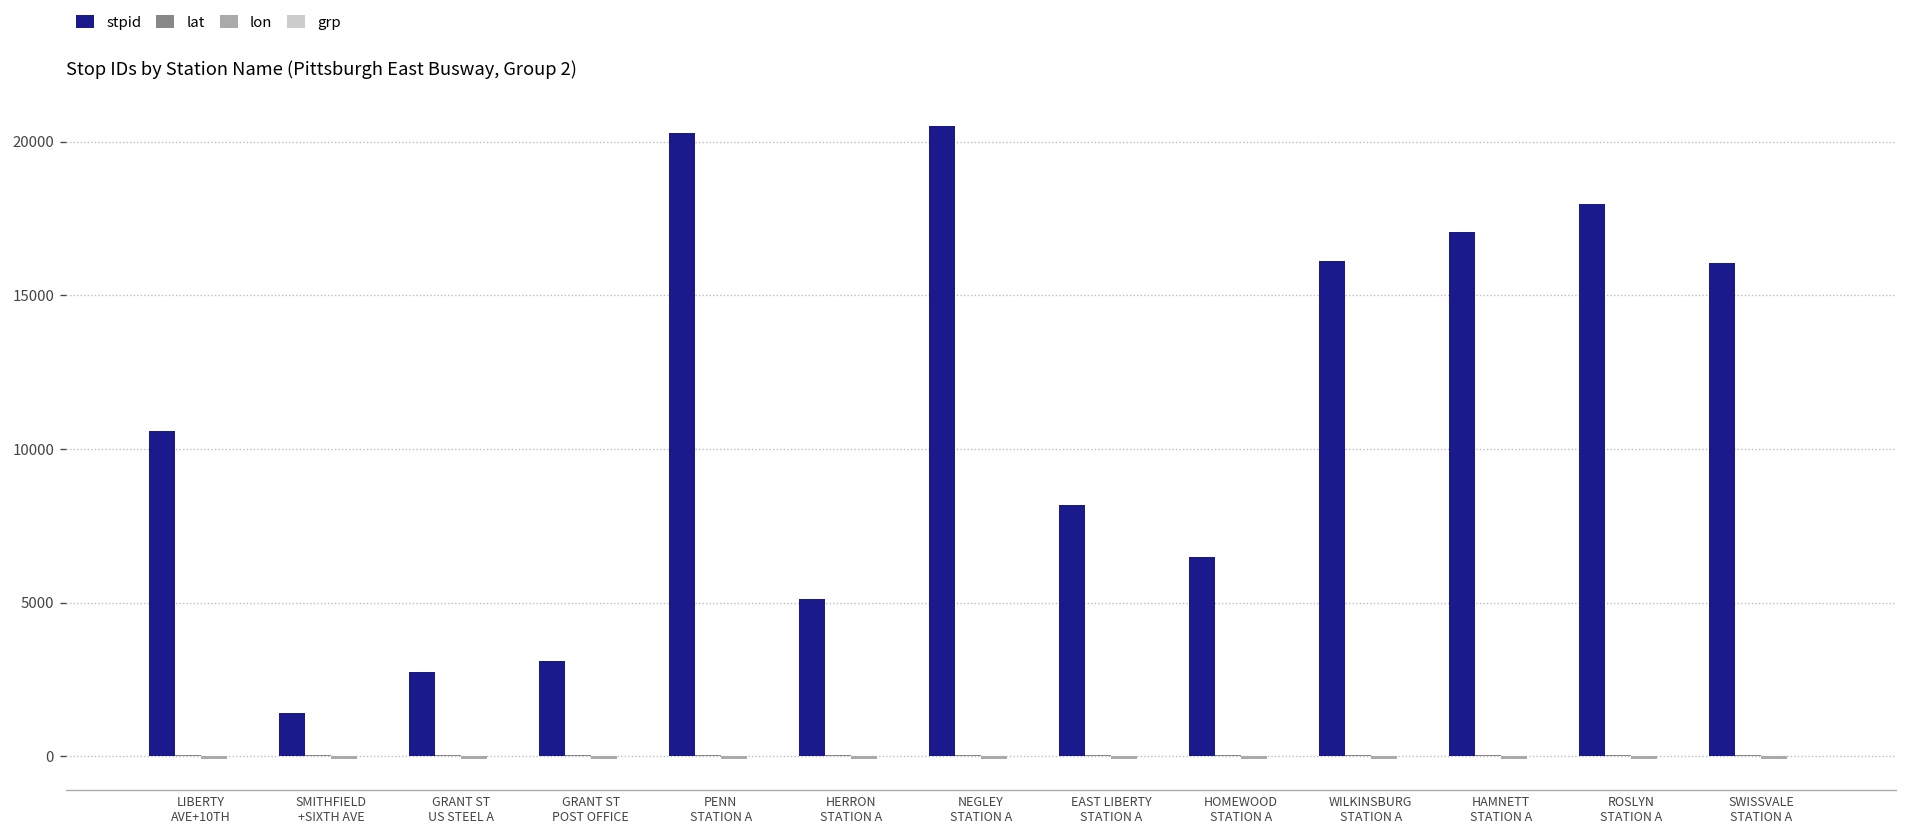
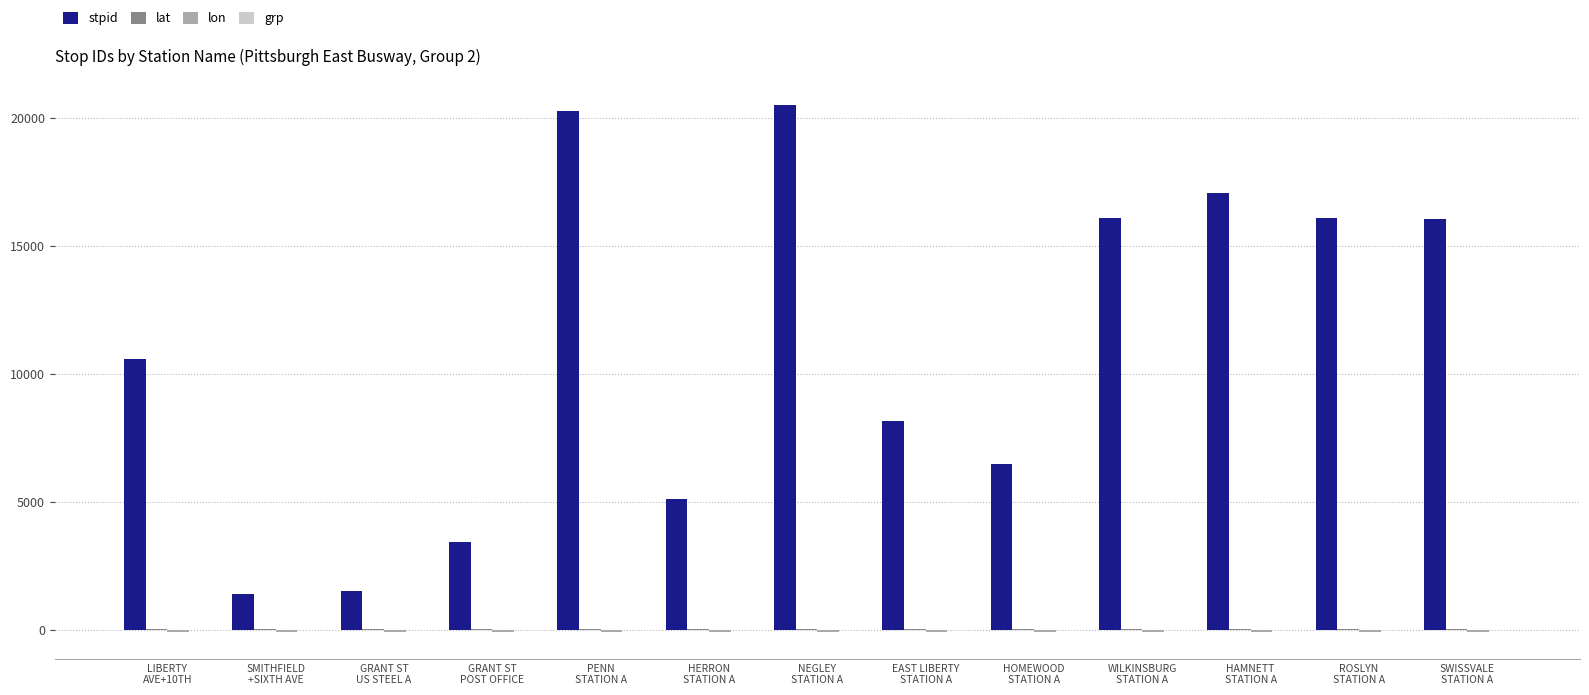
  {
    "stpid": {
      "LIBERTY AVE+10TH": 10600,
      "SMITHFIELD +SIXTH AVE": 1400,
-     "GRANT ST US STEEL A": 2700,
-     "GRANT ST POST OFFICE": 3100,
+     "GRANT ST US STEEL A": 1500,
+     "GRANT ST POST OFFICE": 3400,
      "PENN STATION A": 20300,
      "HERRON STATION A": 5100,
      "NEGLEY STATION A": 20500,
      "EAST LIBERTY STATION A": 8200,
      "HOMEWOOD STATION A": 6500,
      "WILKINSBURG STATION A": 16100,
      "HAMNETT STATION A": 17100,
-     "ROSLYN STATION A": 18000,
+     "ROSLYN STATION A": 16100,
      "SWISSVALE STATION A": 16100
    }
  }
